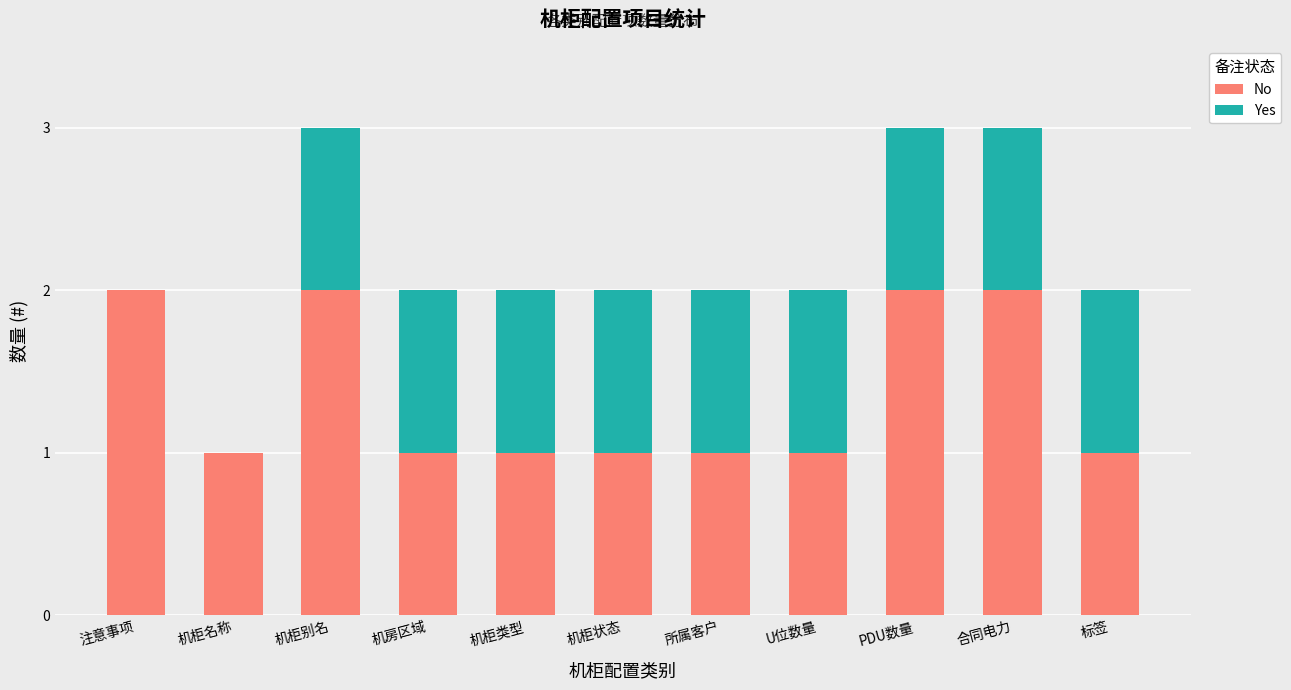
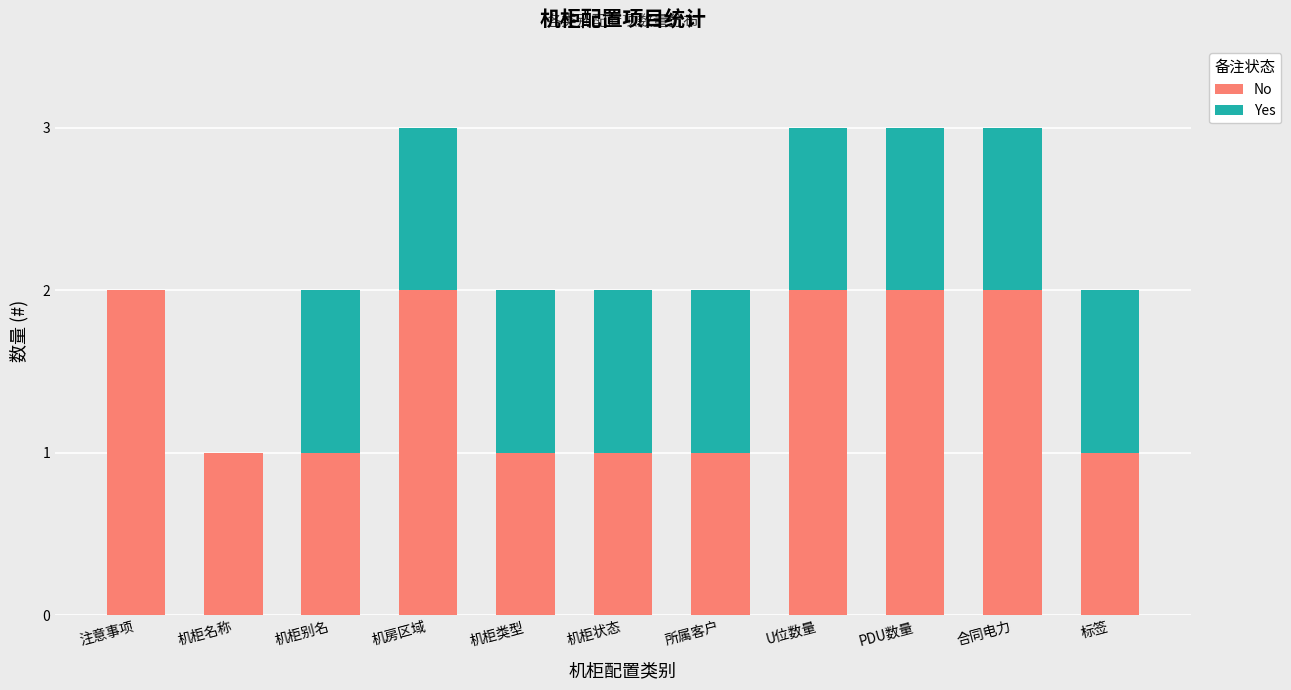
  {
    "No": {
      "注意事项": 2,
      "机柜名称": 1,
-     "机柜别名": 2,
-     "机房区域": 1,
+     "机柜别名": 1,
+     "机房区域": 2,
      "机柜类型": 1,
      "机柜状态": 1,
      "所属客户": 1,
-     "U位数量": 1,
+     "U位数量": 2,
      "PDU数量": 2,
      "合同电力": 2,
      "标签": 1
    },
    "Yes": {
      "注意事项": 0,
      "机柜名称": 0,
      "机柜别名": 1,
      "机房区域": 1,
      "机柜类型": 1,
      "机柜状态": 1,
      "所属客户": 1,
      "U位数量": 1,
      "PDU数量": 1,
      "合同电力": 1,
      "标签": 1
    }
  }
